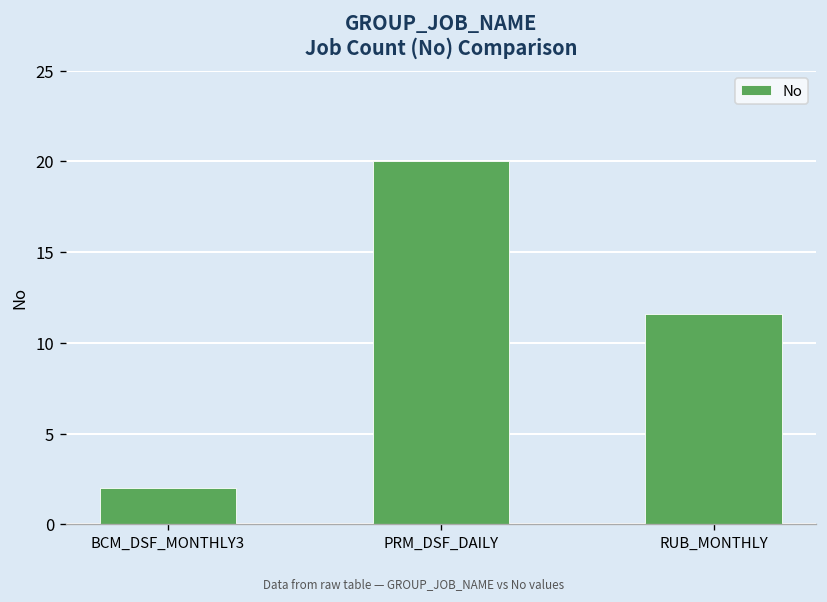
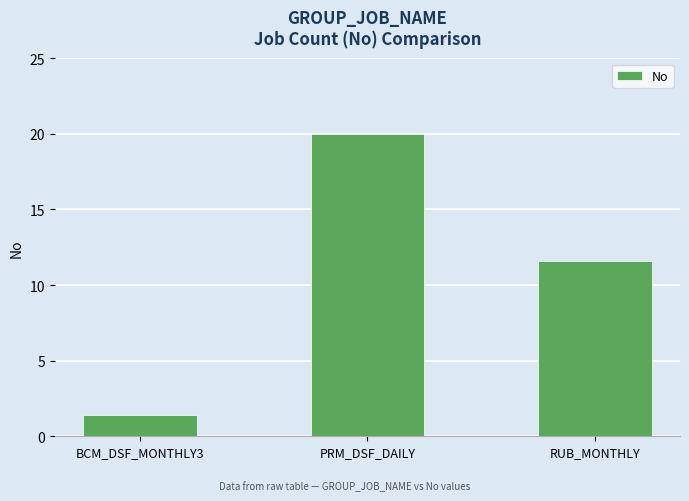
  {
-   "BCM_DSF_MONTHLY3": 2.0,
+   "BCM_DSF_MONTHLY3": 1.4,
    "PRM_DSF_DAILY": 20.0,
    "RUB_MONTHLY": 11.6
  }
